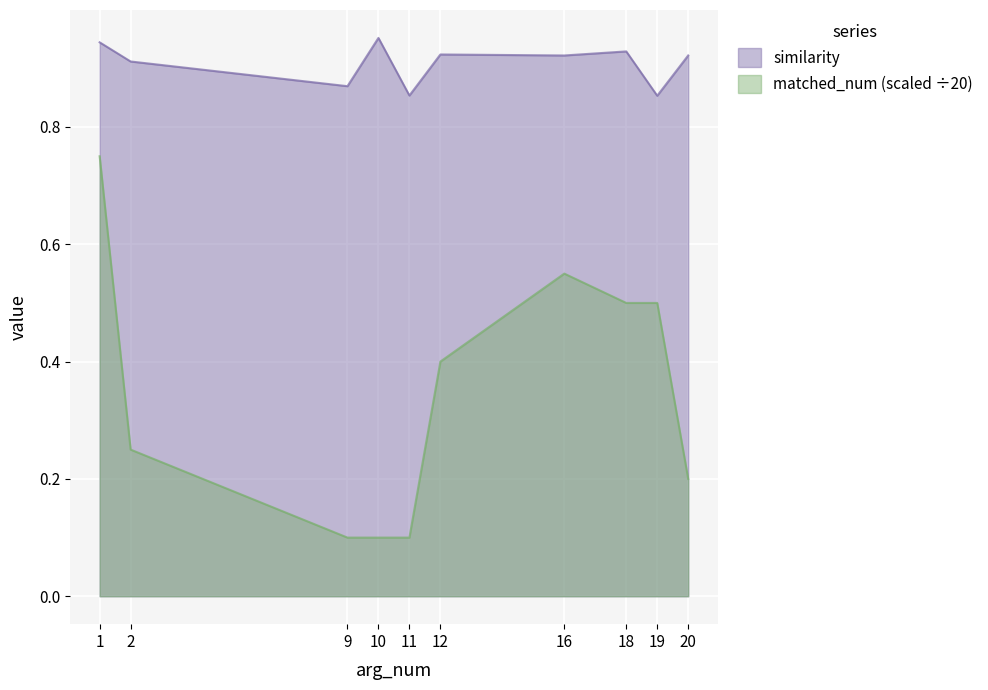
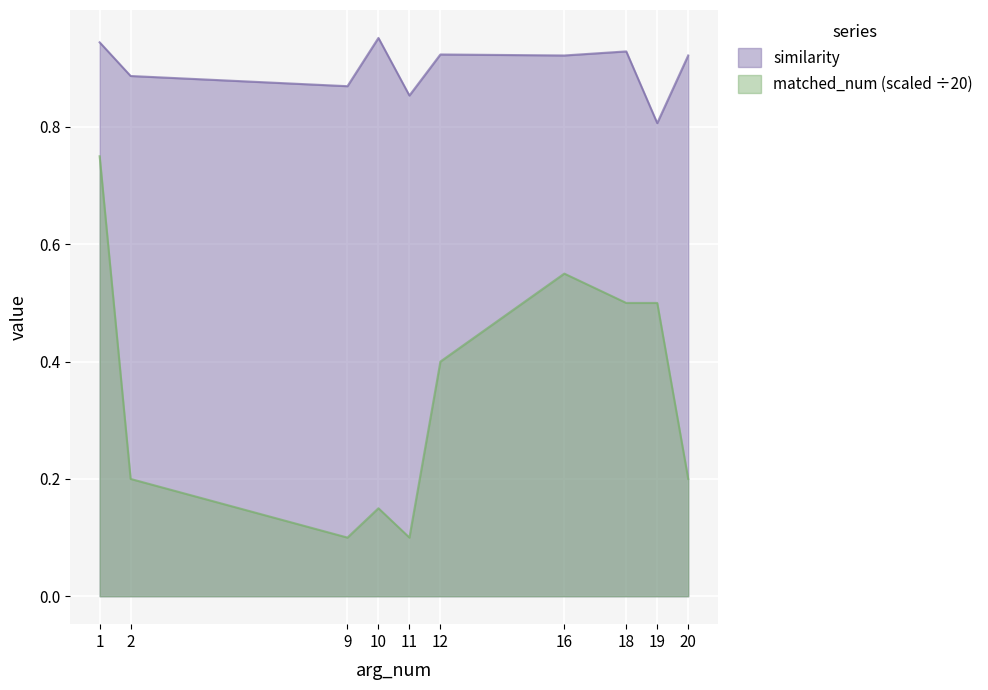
  {
    "similarity": {
      "1": 0.94,
-     "2": 0.91,
+     "2": 0.89,
      "9": 0.87,
      "10": 0.95,
      "11": 0.85,
      "12": 0.92,
      "16": 0.92,
      "18": 0.93,
-     "19": 0.85,
+     "19": 0.81,
      "20": 0.92
    },
    "matched_num (scaled ÷20)": {
      "1": 0.75,
-     "2": 0.25,
+     "2": 0.20,
      "9": 0.10,
-     "10": 0.10,
+     "10": 0.15,
      "11": 0.10,
      "12": 0.40,
      "16": 0.55,
      "18": 0.50,
      "19": 0.50,
      "20": 0.20
    }
  }
